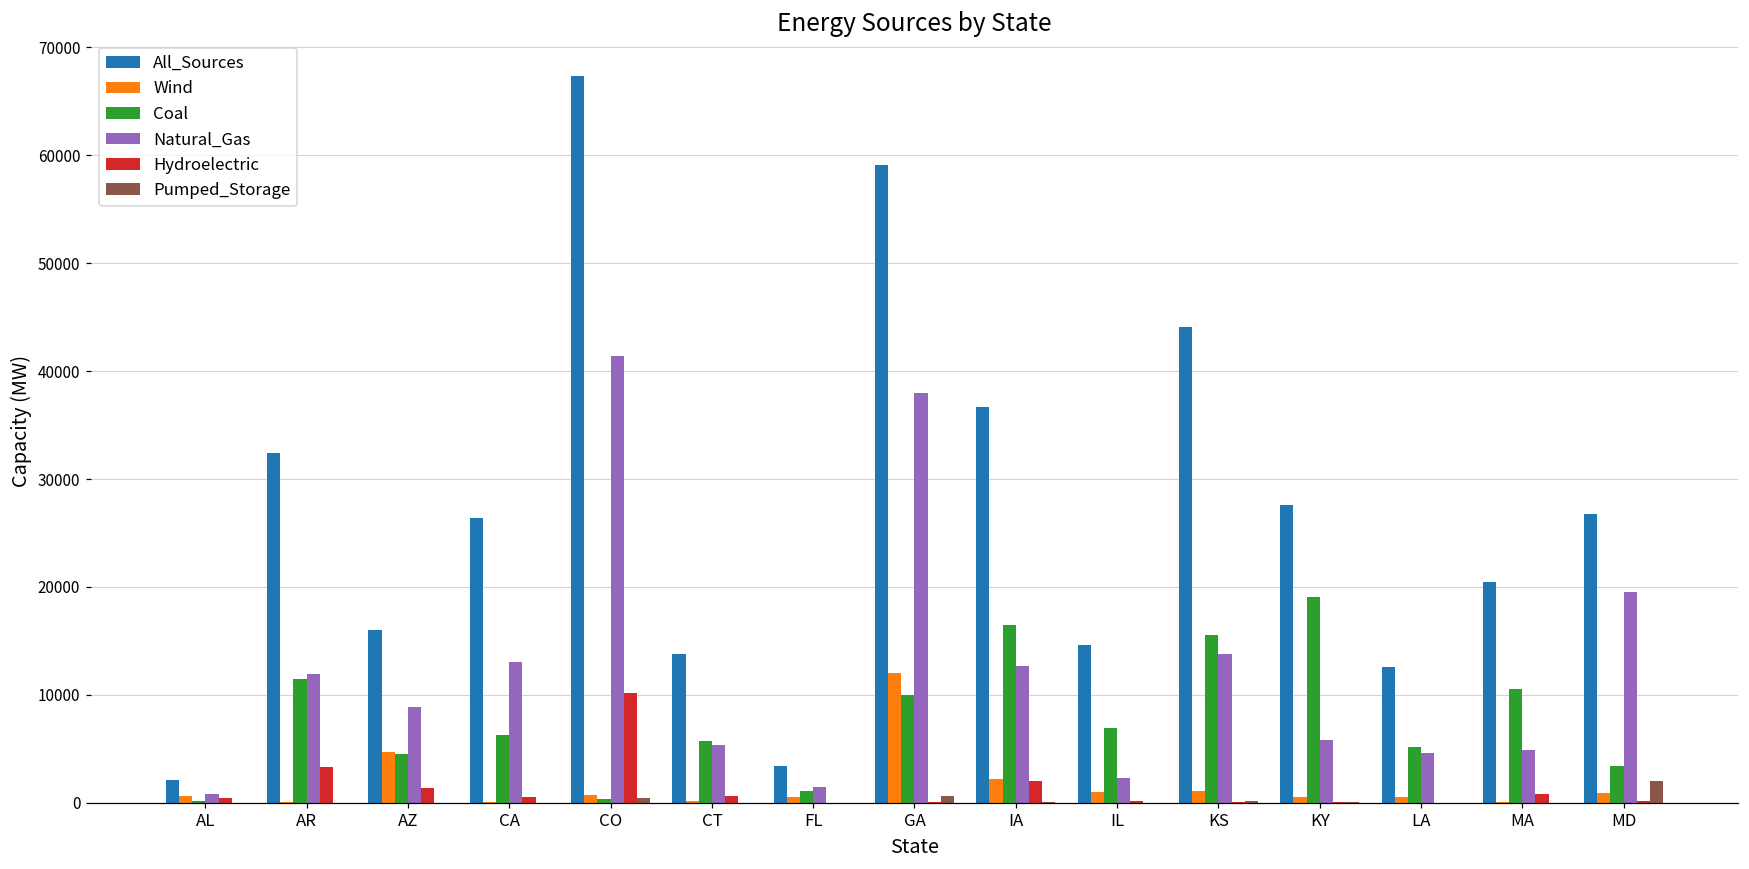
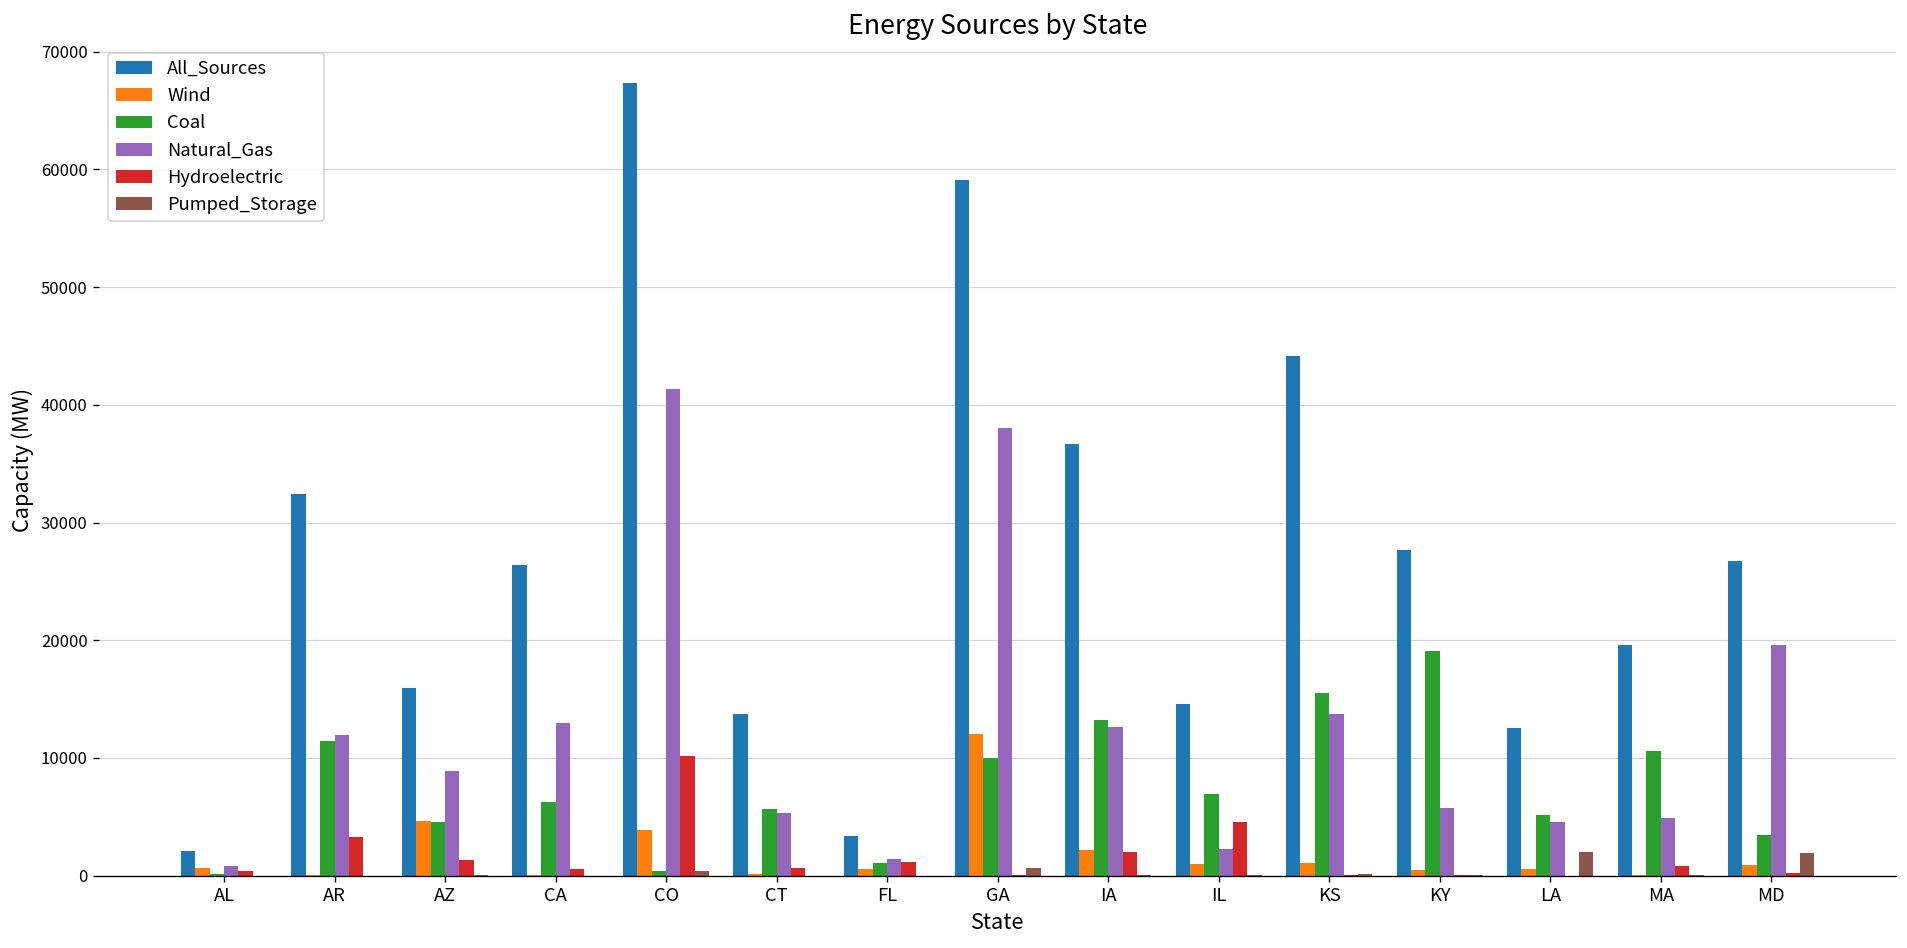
  {
    "All_Sources": {
      "AL": 2000,
      "AR": 32000,
      "AZ": 16000,
      "CA": 26000,
      "CO": 67000,
      "CT": 14000,
      "FL": 3000,
      "GA": 59000,
      "IA": 37000,
      "IL": 15000,
      "KS": 44000,
      "KY": 28000,
      "LA": 13000,
-     "MA": 20500,
+     "MA": 19600,
      "MD": 27000
    },
    "Wind": {
      "AL": 1000,
      "AZ": 5000,
-     "CO": 1000,
+     "CO": 4000,
      "FL": 1000,
      "GA": 12000,
      "IA": 2000,
      "IL": 1000,
      "KS": 1000,
      "KY": 1000,
      "LA": 1000,
      "MD": 1000
    },
    "Coal": {
      "AR": 11000,
      "AZ": 5000,
      "CA": 6000,
      "CO": 0,
      "CT": 6000,
      "FL": 1000,
      "GA": 10000,
-     "IA": 16000,
+     "IA": 13000,
      "IL": 7000,
      "KS": 16000,
      "KY": 19000,
      "LA": 5000,
      "MA": 11000,
      "MD": 3000
    },
    "Natural_Gas": {
      "AL": 1000,
      "AR": 12000,
      "AZ": 9000,
      "CA": 13000,
      "CO": 41000,
      "CT": 5000,
      "FL": 1000,
      "GA": 38000,
      "IA": 13000,
      "IL": 2000,
      "KS": 14000,
      "KY": 6000,
      "LA": 5000,
      "MA": 5000,
      "MD": 20000
    },
    "Hydroelectric": {
      "AL": 0,
      "AR": 3000,
      "AZ": 1000,
      "CA": 1000,
      "CO": 10000,
      "CT": 1000,
-     "FL": 0,
+     "FL": 1000,
      "IA": 2000,
-     "IL": 0,
+     "IL": 5000,
      "MA": 1000
    },
    "Pumped_Storage": {
      "AL": 0,
      "AR": 0,
      "CO": 0,
      "GA": 1000,
-     "LA": 0,
+     "LA": 2000,
      "MD": 2000
    }
  }
